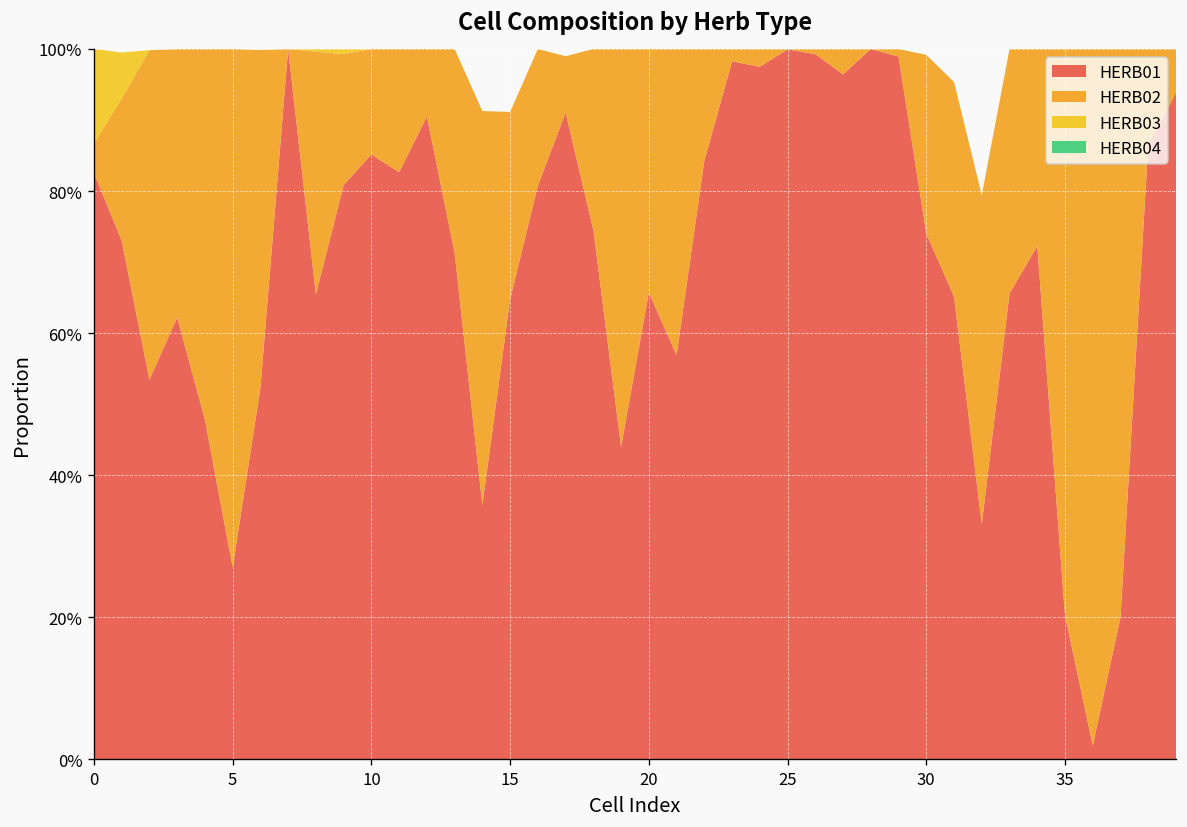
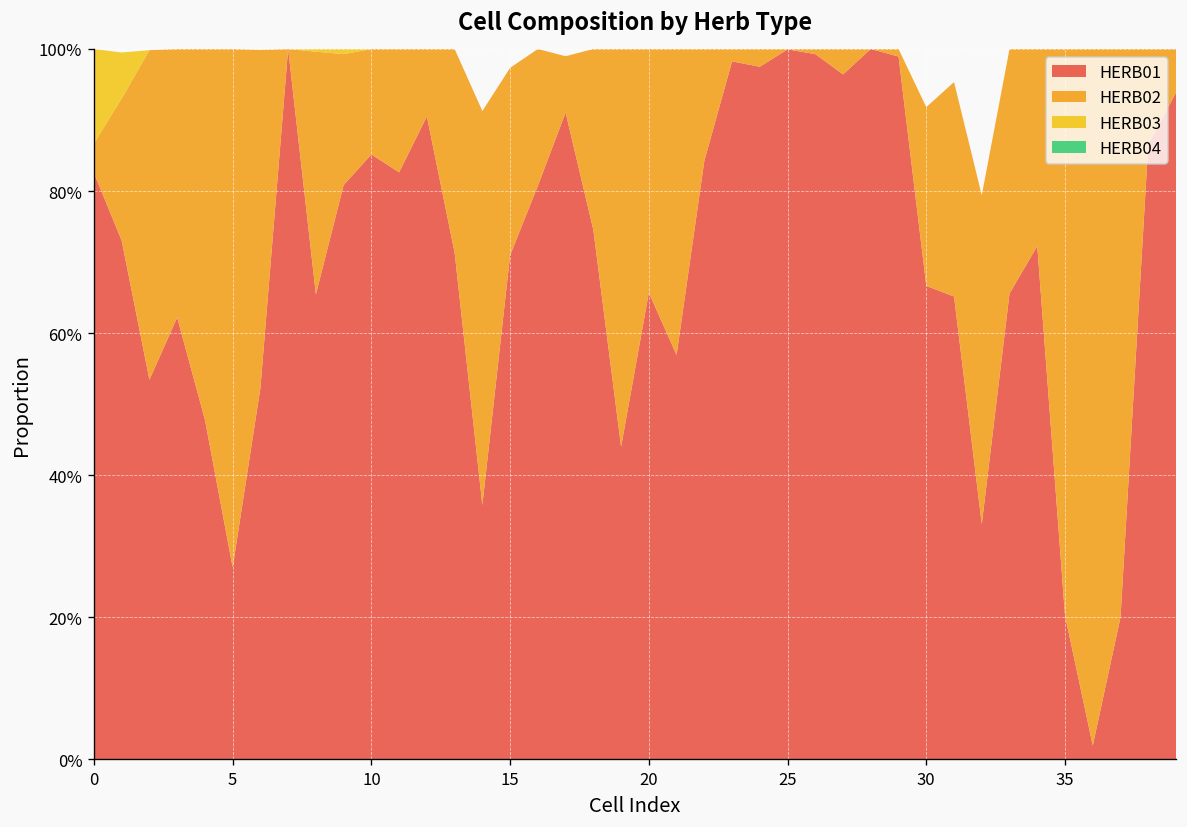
  {
    "HERB01": {
      "0": "83%",
      "5": "27%",
      "10": "85%",
-     "15": "65%",
+     "15": "71%",
      "20": "66%",
-     "30": "74%",
+     "30": "67%",
      "35": "20%"
    },
    "HERB02": {
      "0": "4%"
    }
  }
